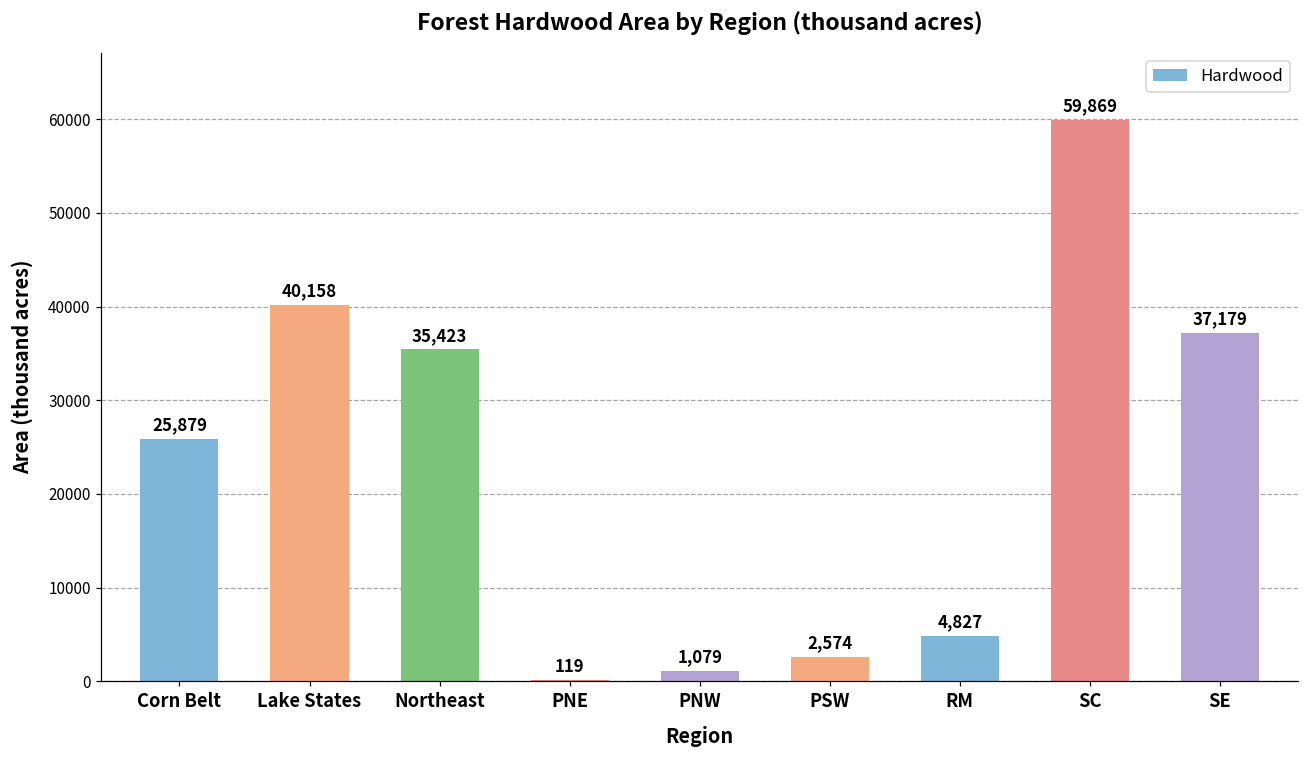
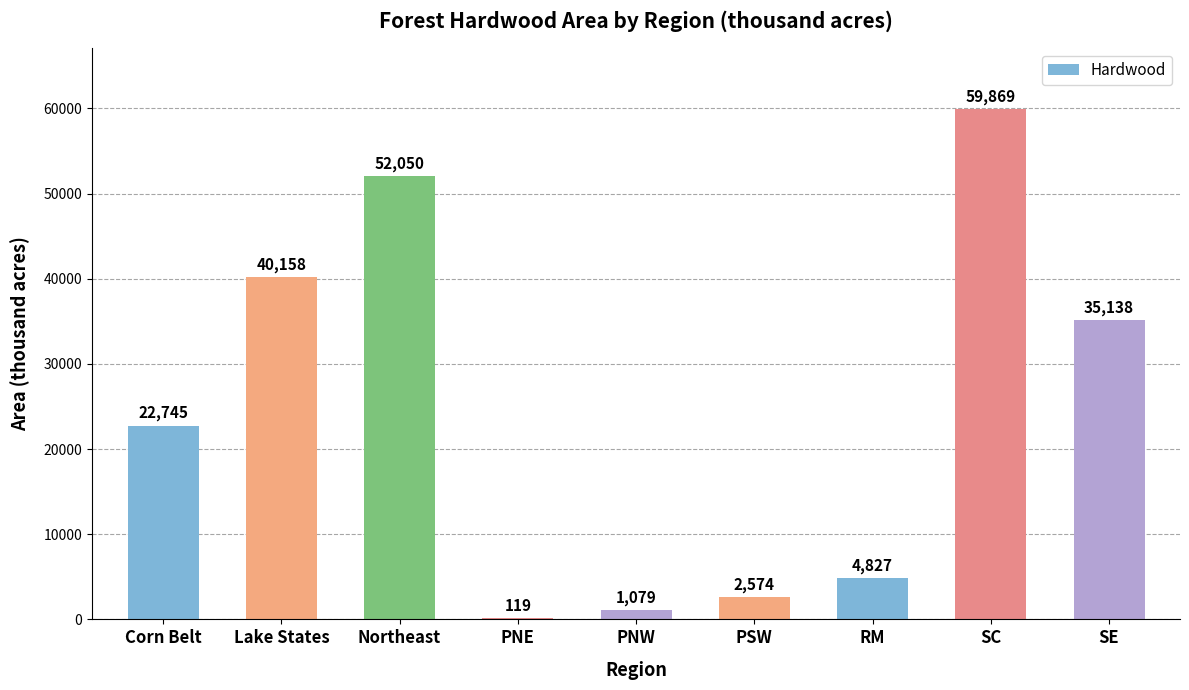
  {
-   "Corn Belt": "25,879",
+   "Corn Belt": "22,745",
    "Lake States": "40,158",
-   "Northeast": "35,423",
+   "Northeast": "52,050",
    "PNE": "119",
    "PNW": "1,079",
    "PSW": "2,574",
    "RM": "4,827",
    "SC": "59,869",
-   "SE": "37,179"
+   "SE": "35,138"
  }
